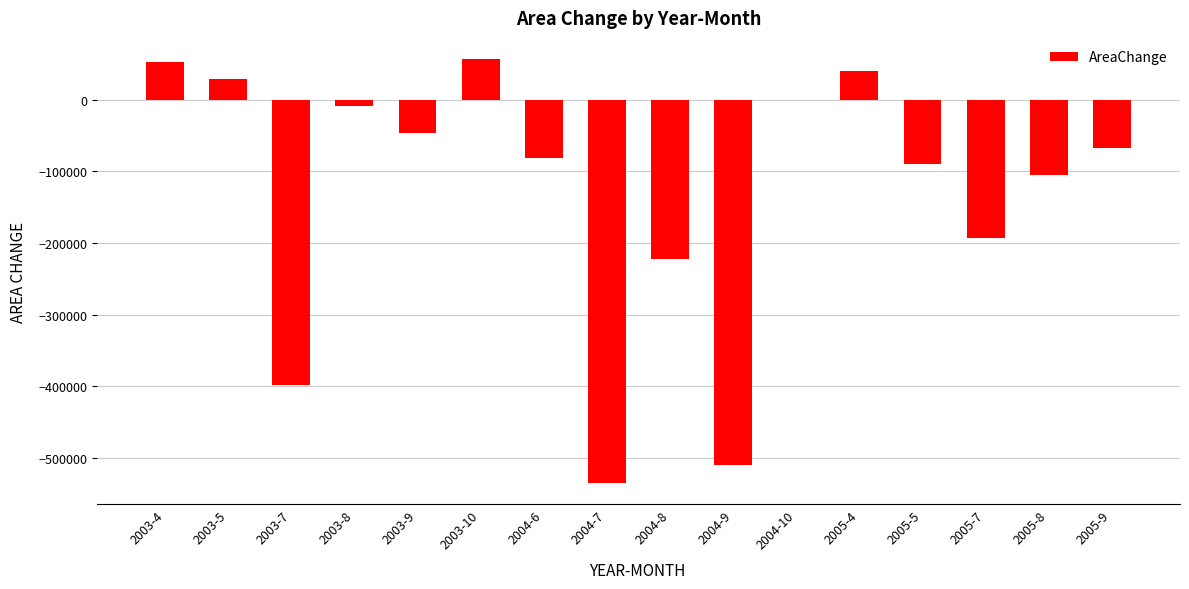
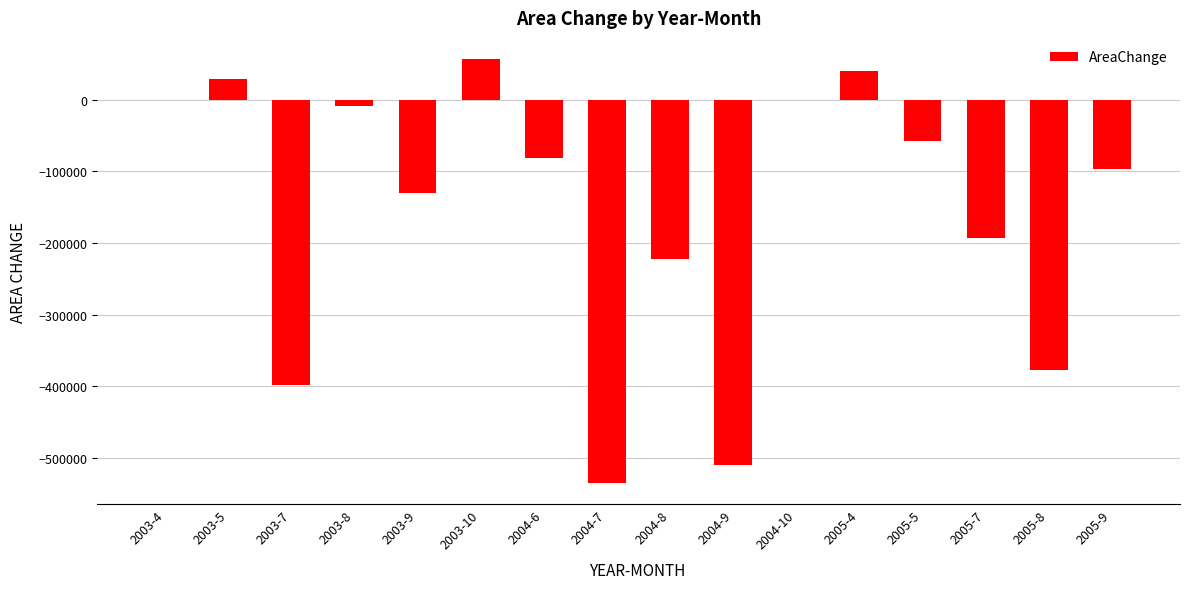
  {
-   "2003-4": 50000,
+   "2003-4": 0,
    "2003-5": 30000,
    "2003-7": -400000,
    "2003-8": -10000,
-   "2003-9": -50000,
+   "2003-9": -130000,
    "2003-10": 60000,
    "2004-6": -80000,
    "2004-7": -530000,
    "2004-8": -220000,
    "2004-9": -510000,
    "2004-10": 0,
    "2005-4": 40000,
-   "2005-5": -90000,
+   "2005-5": -60000,
    "2005-7": -190000,
-   "2005-8": -110000,
-   "2005-9": -70000
+   "2005-8": -380000,
+   "2005-9": -100000
  }
